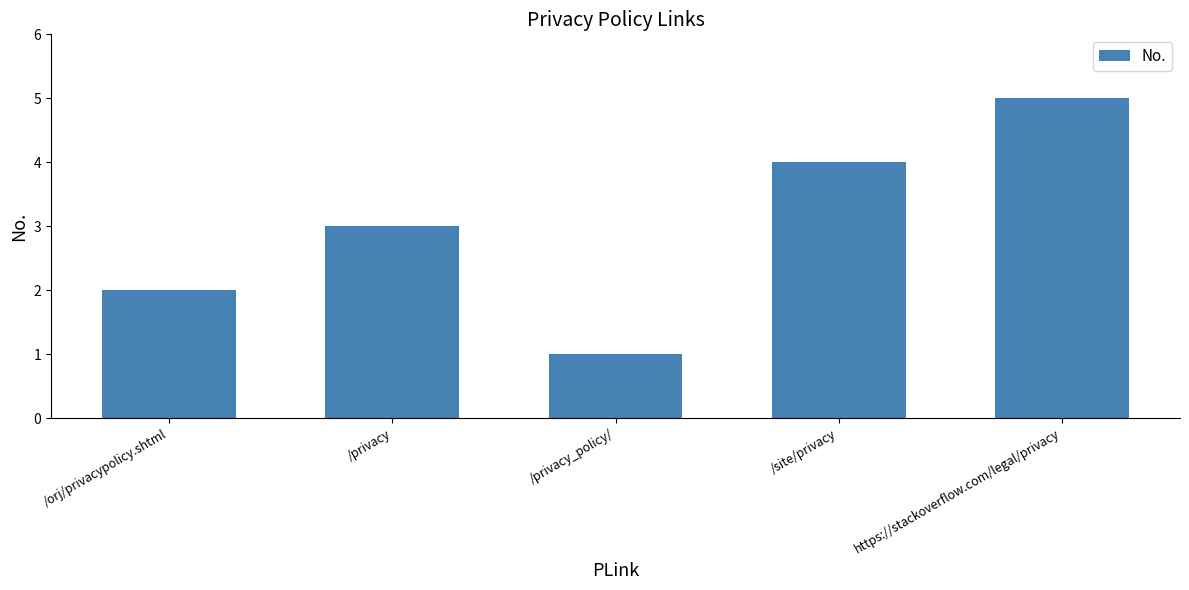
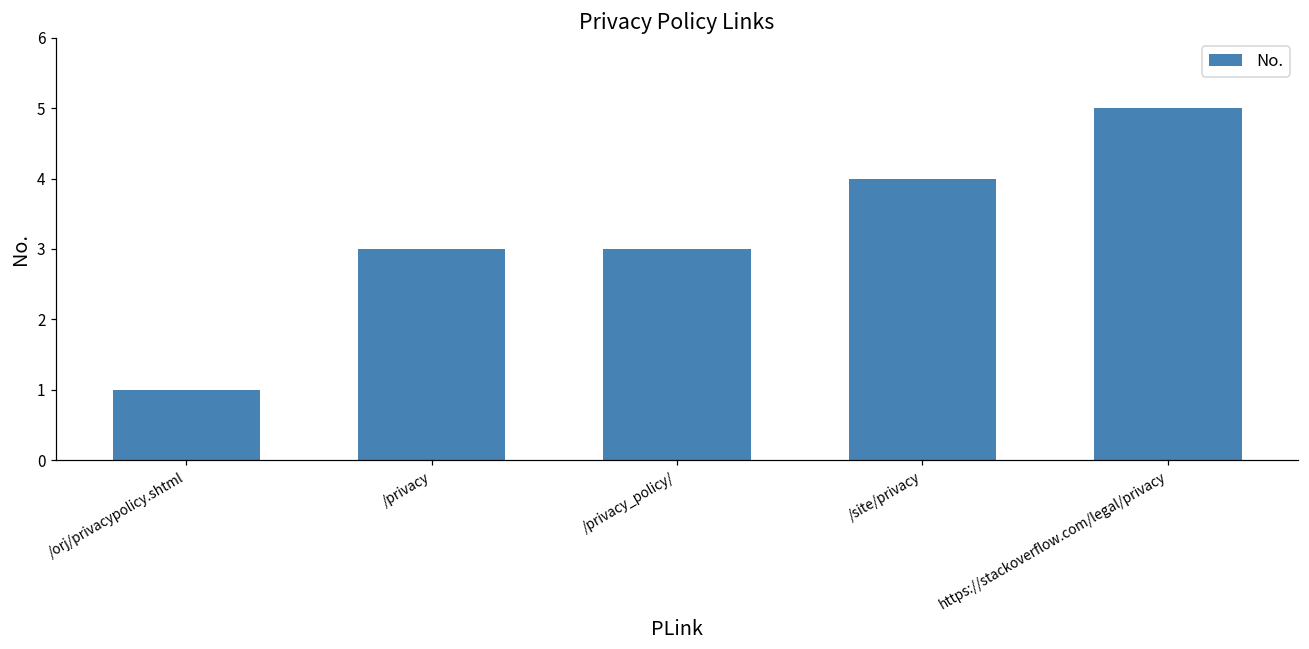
  {
-   "/orj/privacypolicy.shtml": 2,
+   "/orj/privacypolicy.shtml": 1,
    "/privacy": 3,
-   "/privacy_policy/": 1,
+   "/privacy_policy/": 3,
    "/site/privacy": 4,
    "https://stackoverflow.com/legal/privacy": 5
  }
